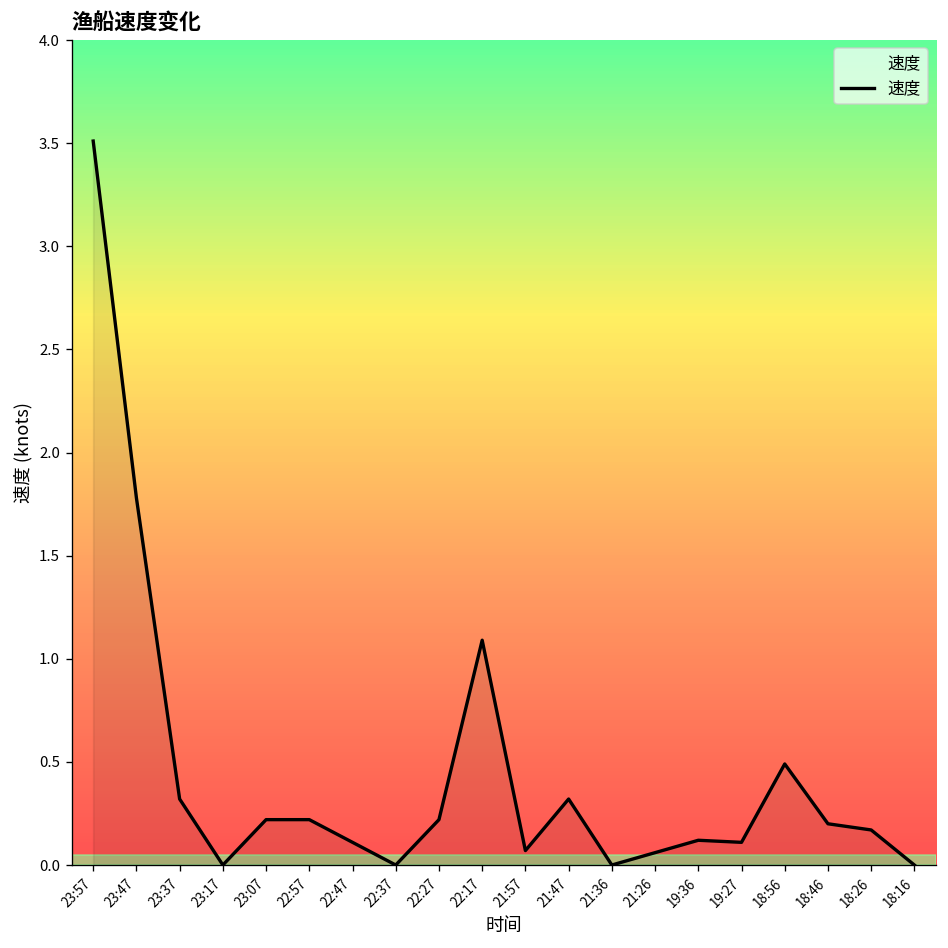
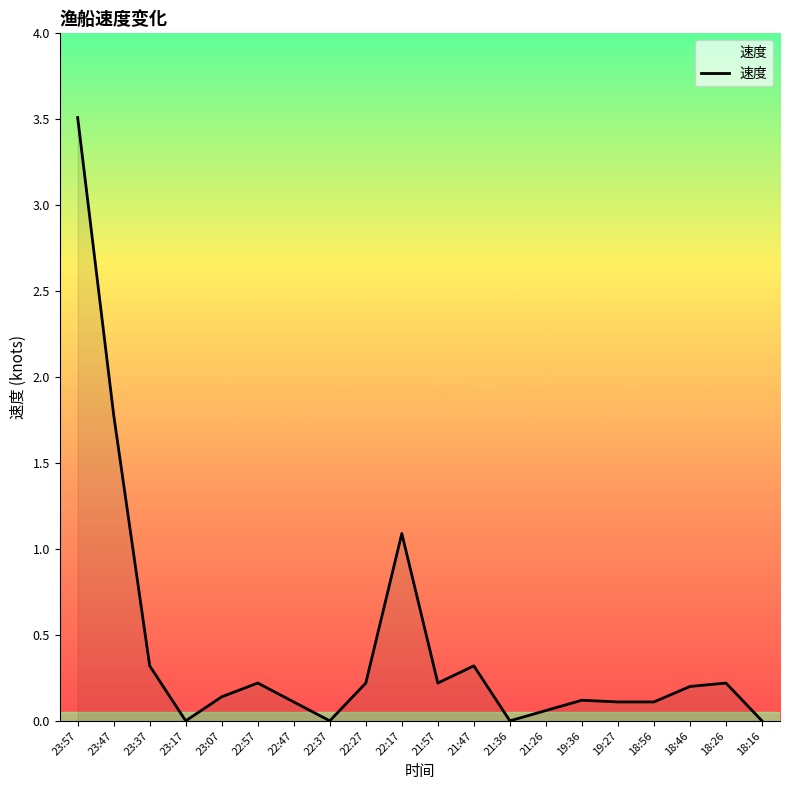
  {
    "23:57": 3.51,
    "23:47": 1.78,
    "23:37": 0.32,
-   "23:07": 0.22,
+   "23:07": 0.14,
    "22:57": 0.22,
    "22:47": 0.11,
    "22:27": 0.22,
    "22:17": 1.09,
-   "21:57": 0.07,
+   "21:57": 0.22,
    "21:47": 0.32,
    "21:26": 0.06,
    "19:36": 0.12,
    "19:27": 0.11,
-   "18:56": 0.49,
+   "18:56": 0.11,
    "18:46": 0.20,
-   "18:26": 0.17
+   "18:26": 0.22
  }
